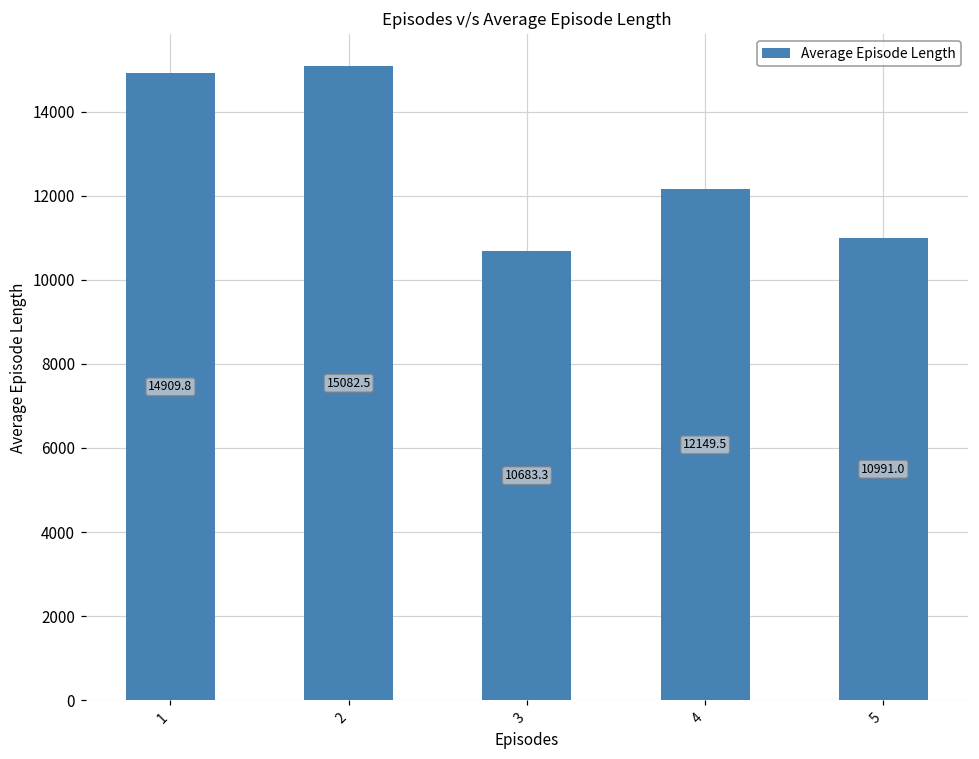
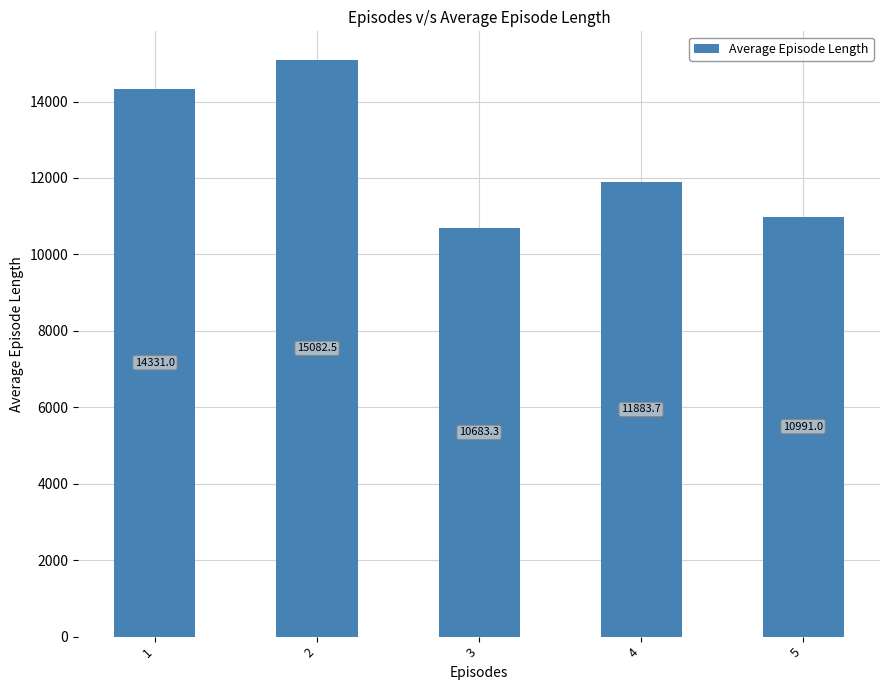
  {
-   "1": 14909.8,
-   "4": 12149.5
+   "1": 14331.0,
+   "4": 11883.7
  }
